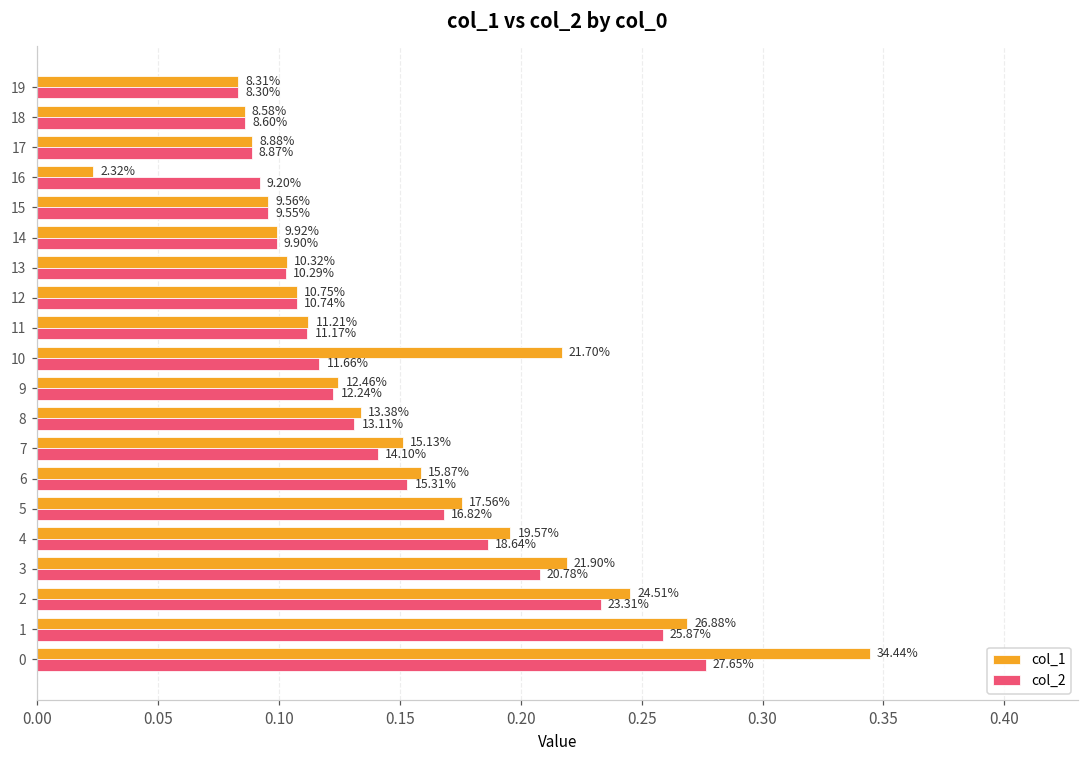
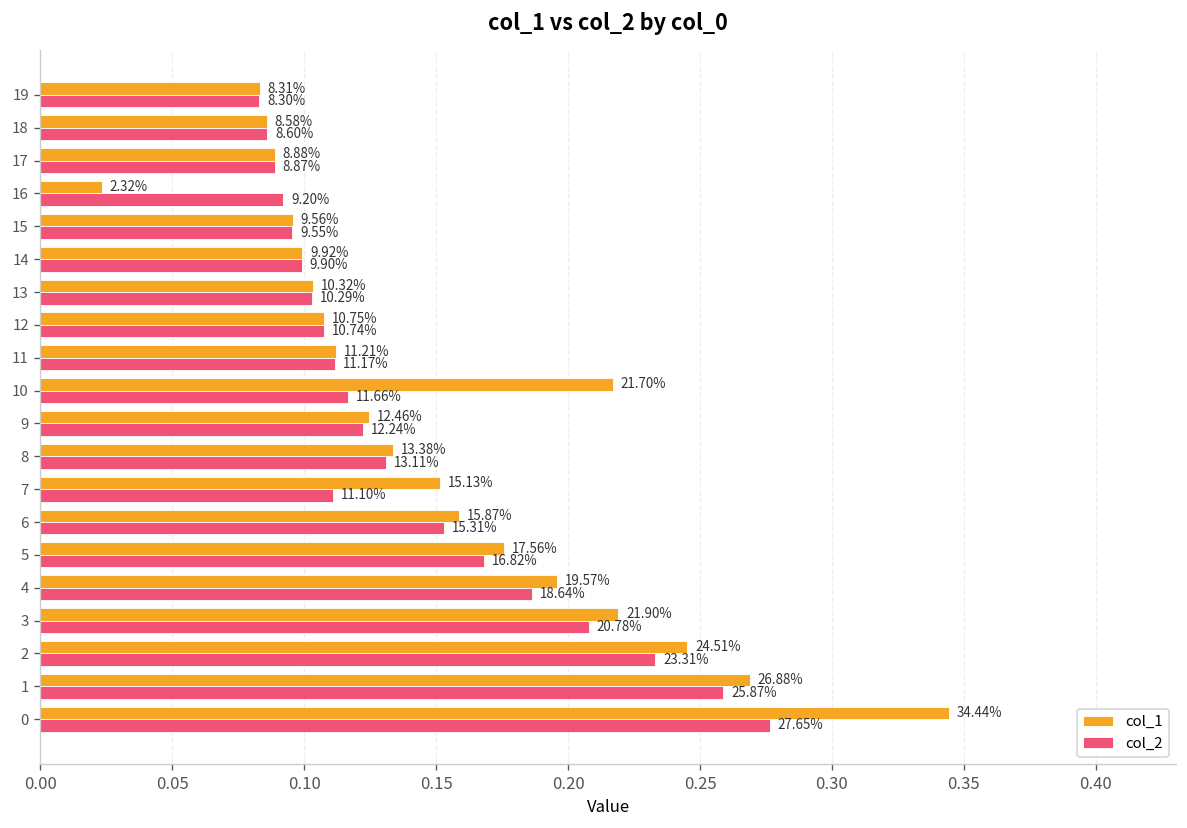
  {
    "col_1": {
      "19": "8.31%",
      "18": "8.58%",
      "17": "8.88%",
      "16": "2.32%",
      "15": "9.56%",
      "14": "9.92%",
      "13": "10.32%",
      "12": "10.75%",
      "11": "11.21%",
      "10": "21.70%",
      "9": "12.46%",
      "8": "13.38%",
      "7": "15.13%",
      "6": "15.87%",
      "5": "17.56%",
      "4": "19.57%",
      "3": "21.90%",
      "2": "24.51%",
      "1": "26.88%",
      "0": "34.44%"
    },
    "col_2": {
      "19": "8.30%",
      "18": "8.60%",
      "17": "8.87%",
      "16": "9.20%",
      "15": "9.55%",
      "14": "9.90%",
      "13": "10.29%",
      "12": "10.74%",
      "11": "11.17%",
      "10": "11.66%",
      "9": "12.24%",
      "8": "13.11%",
-     "7": "14.10%",
+     "7": "11.10%",
      "6": "15.31%",
      "5": "16.82%",
      "4": "18.64%",
      "3": "20.78%",
      "2": "23.31%",
      "1": "25.87%",
      "0": "27.65%"
    }
  }
